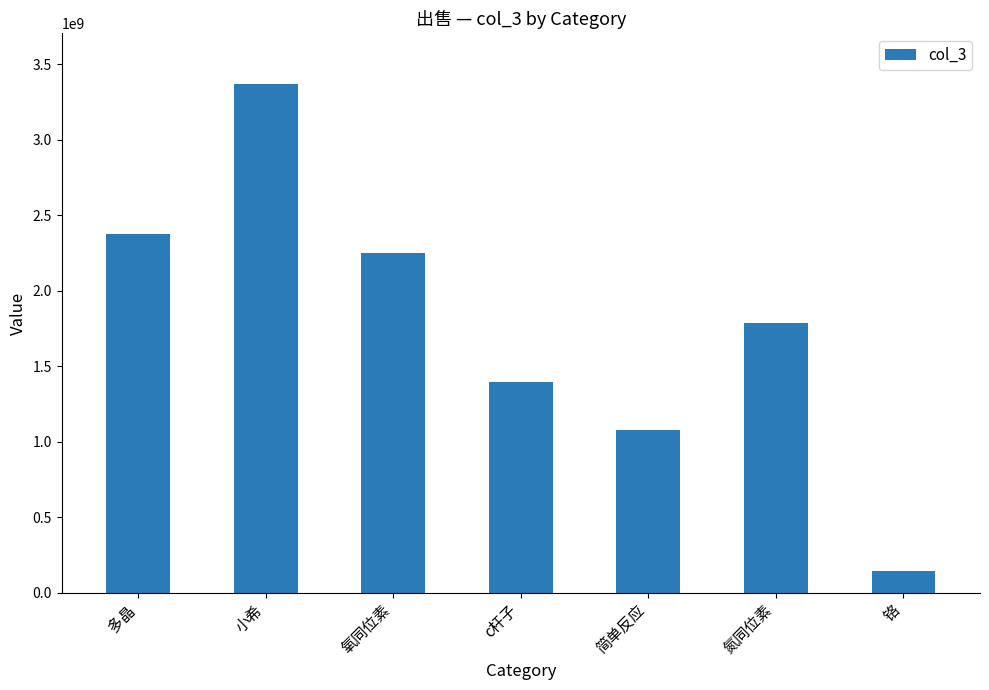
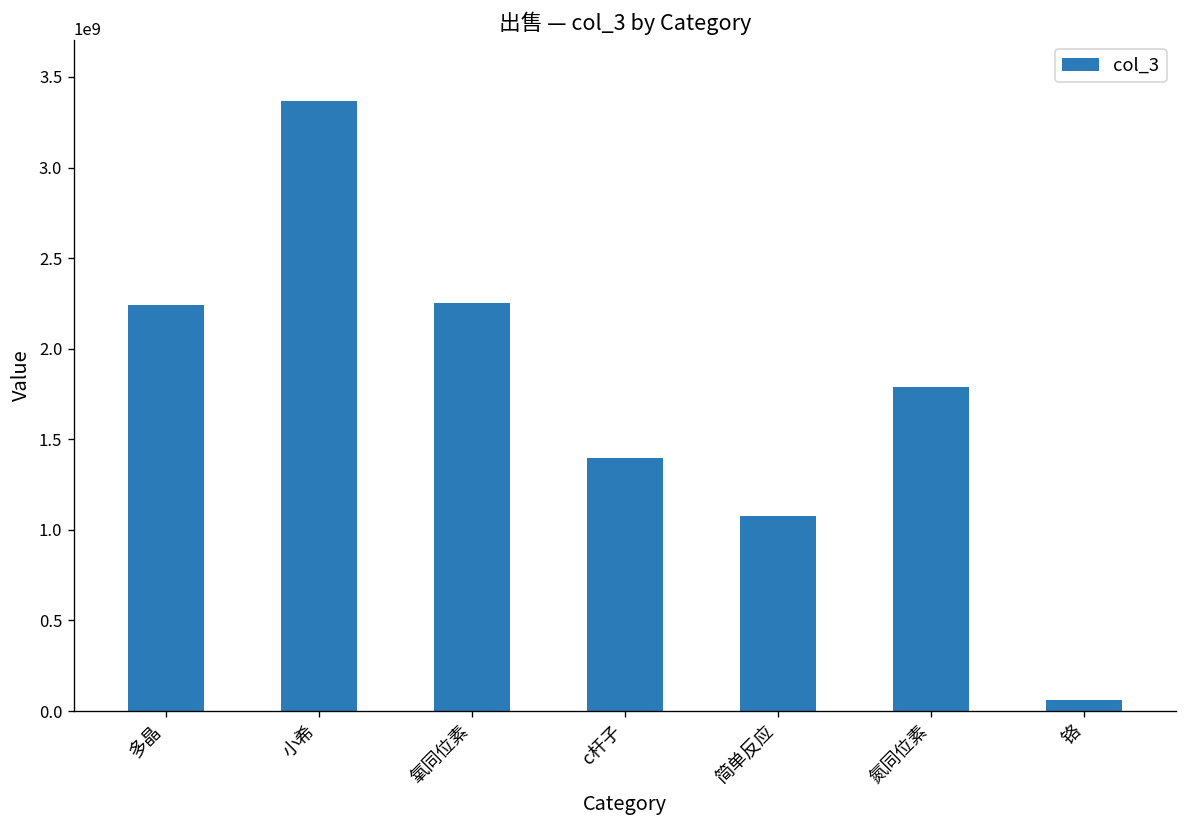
  {
-   "多晶": 2380000000,
+   "多晶": 2240000000,
    "小希": 3370000000,
    "氧同位素": 2250000000,
    "c杆子": 1400000000,
    "简单反应": 1080000000,
    "氮同位素": 1790000000,
-   "铬": 150000000
+   "铬": 60000000
  }
